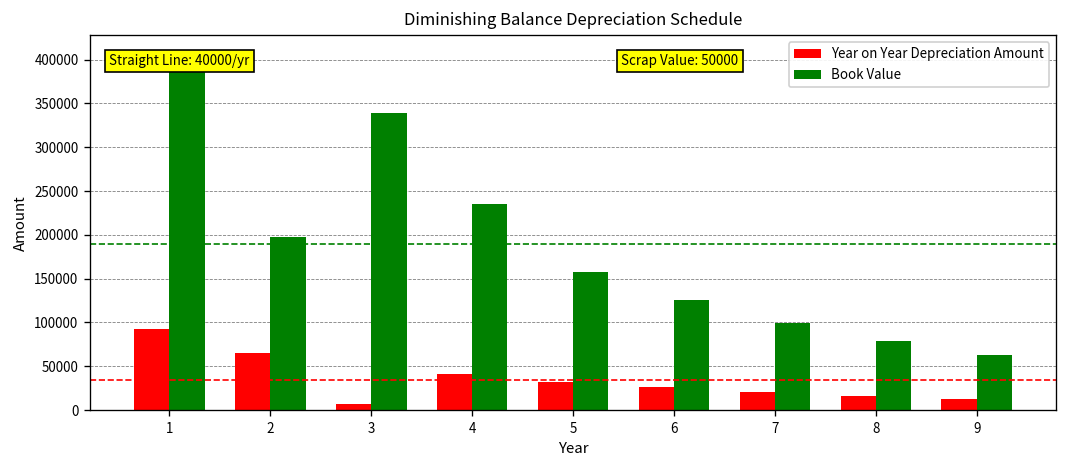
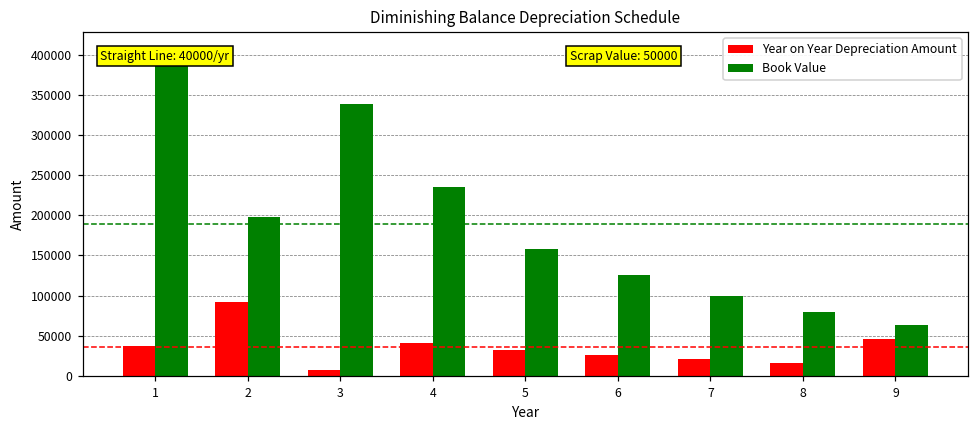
  {
    "Year on Year Depreciation Amount": {
-     "1": 90000,
-     "2": 60000,
+     "1": 40000,
+     "2": 90000,
      "3": 10000,
      "4": 40000,
      "5": 30000,
      "6": 30000,
      "7": 20000,
      "8": 20000,
-     "9": 10000
+     "9": 50000
    },
    "Book Value": {
      "2": 200000,
      "3": 340000,
      "4": 240000,
      "5": 160000,
      "6": 130000,
      "7": 100000,
      "8": 80000,
      "9": 60000
    }
  }
